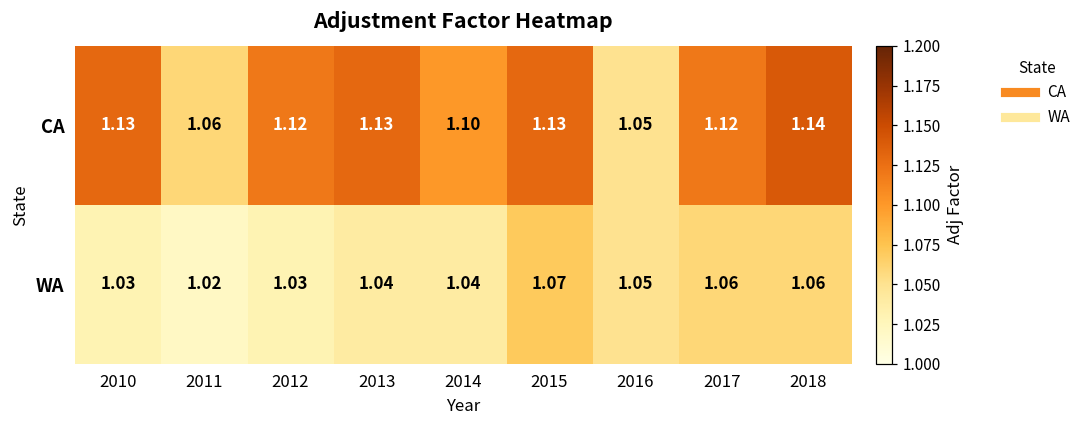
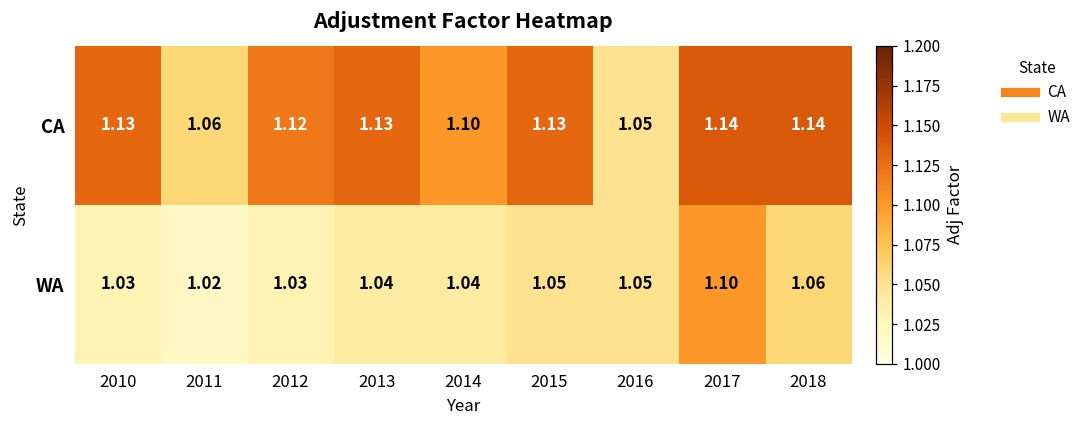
  {
    "CA": {
      "2010": 1.13,
      "2011": 1.06,
      "2012": 1.12,
      "2013": 1.13,
      "2014": 1.10,
      "2015": 1.13,
      "2016": 1.05,
-     "2017": 1.12,
+     "2017": 1.14,
      "2018": 1.14
    },
    "WA": {
      "2010": 1.03,
      "2011": 1.02,
      "2012": 1.03,
      "2013": 1.04,
      "2014": 1.04,
-     "2015": 1.07,
+     "2015": 1.05,
      "2016": 1.05,
-     "2017": 1.06,
+     "2017": 1.10,
      "2018": 1.06
    }
  }
